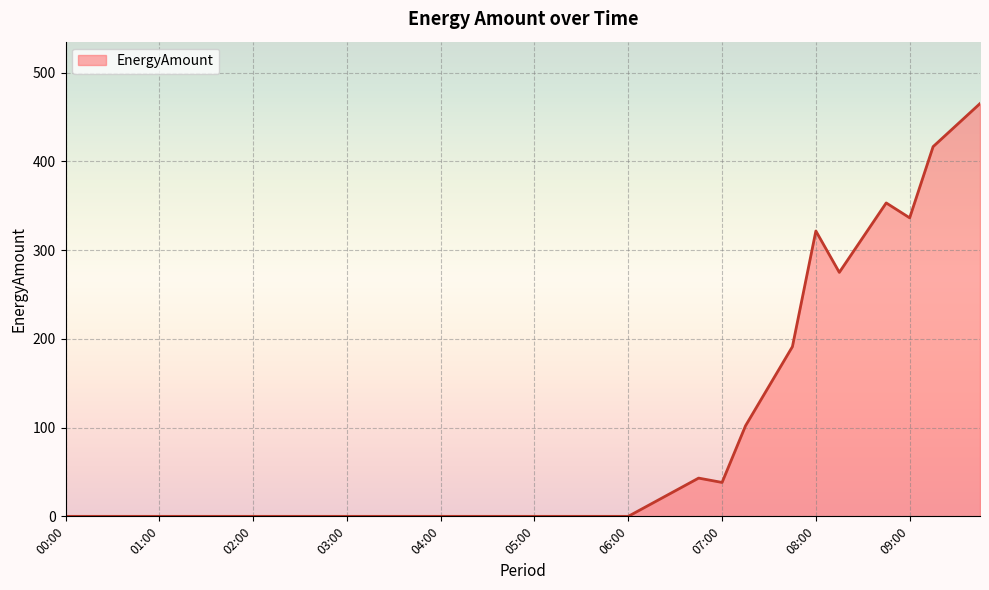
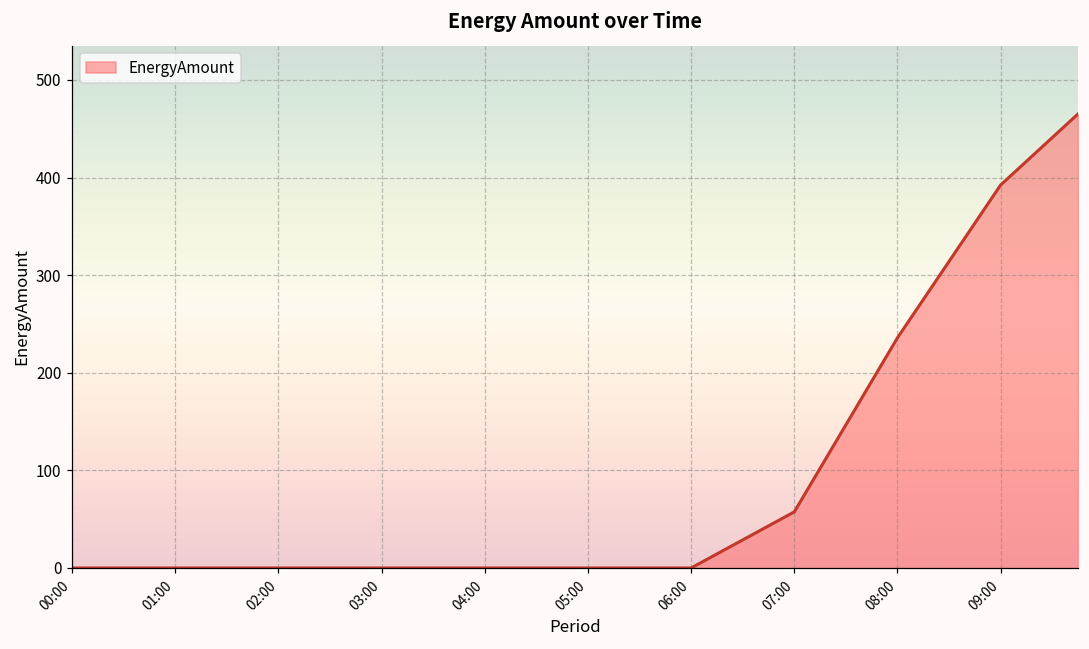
  {
    "00:00": 0,
    "01:00": 0,
    "02:00": 0,
    "03:00": 0,
    "04:00": 0,
    "05:00": 0,
    "06:00": 0,
-   "07:00": 40,
-   "08:00": 320,
-   "09:00": 340
+   "07:00": 60,
+   "08:00": 240,
+   "09:00": 390
  }
